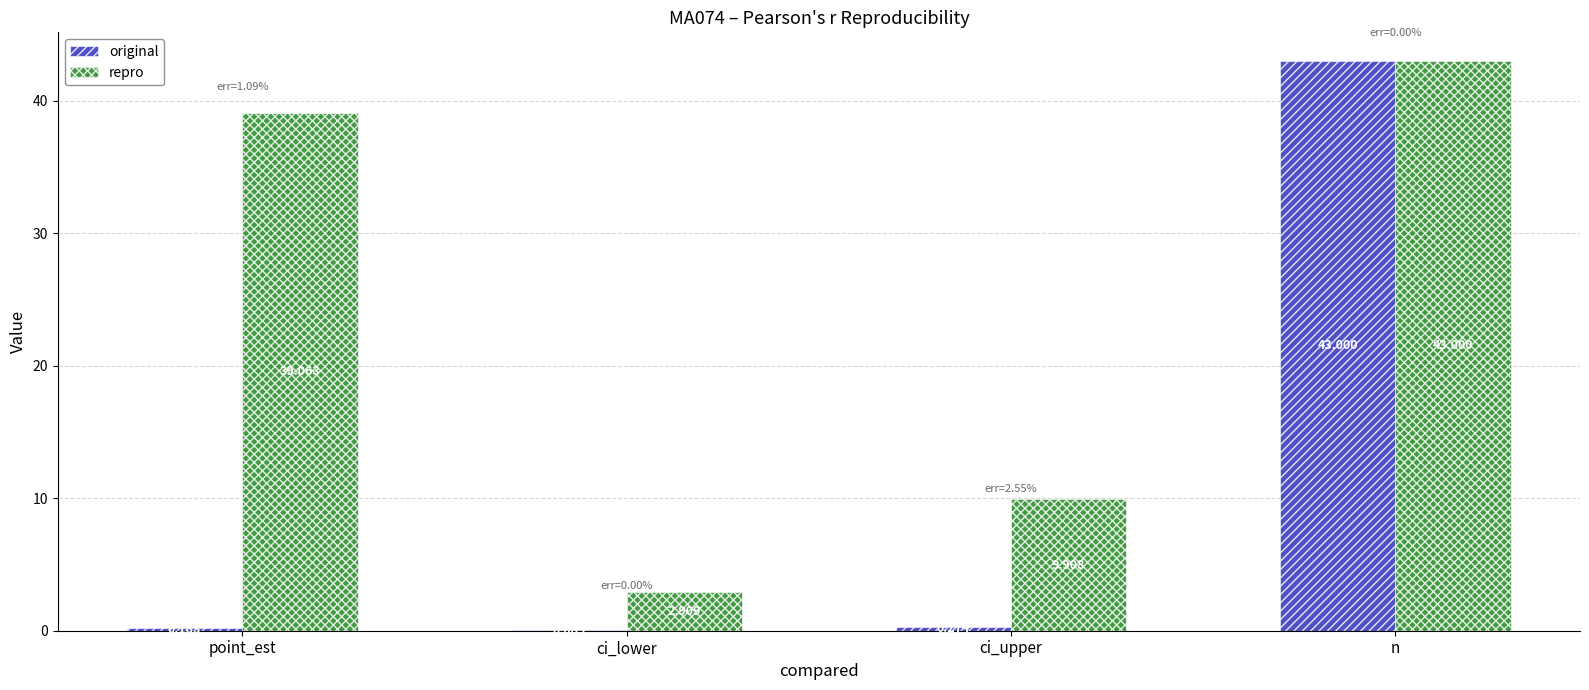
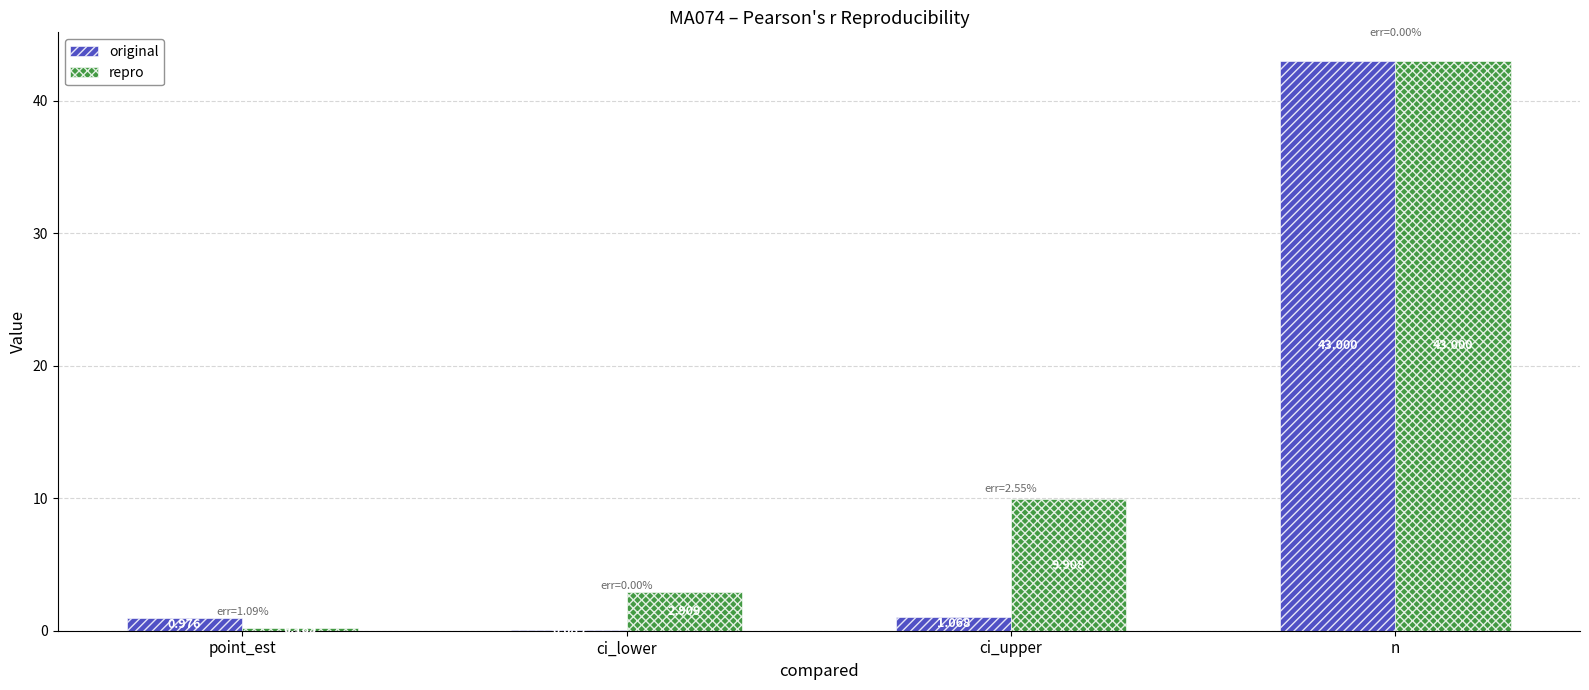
  {
    "original": {
-     "point_est": 0.2,
-     "ci_upper": 0.3
+     "point_est": 1.0,
+     "ci_upper": 1.1
    },
    "repro": {
-     "point_est": 39.1
+     "point_est": 0.2
    }
  }
